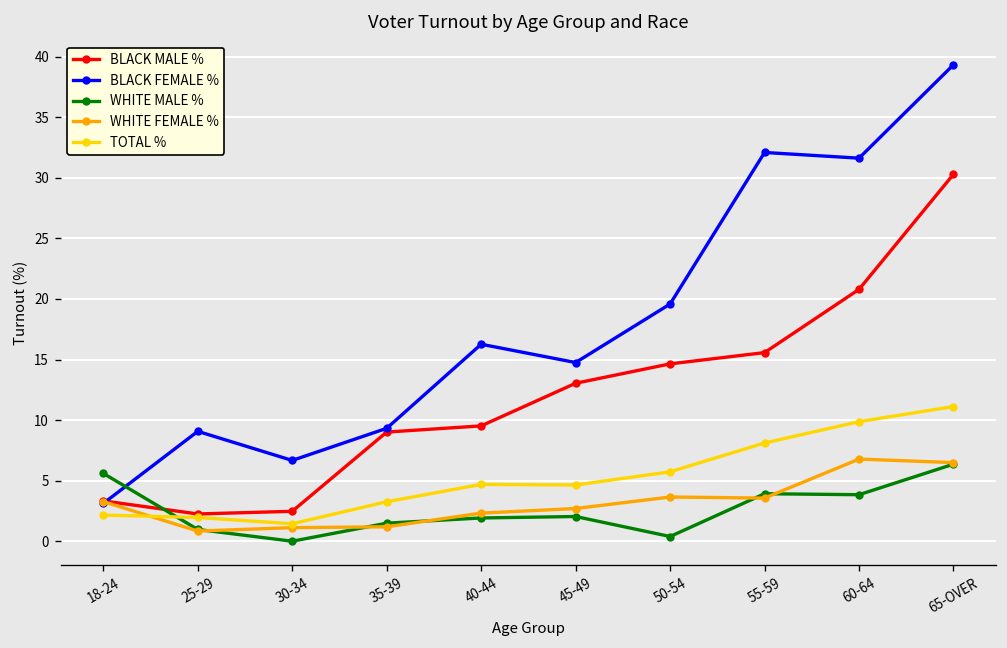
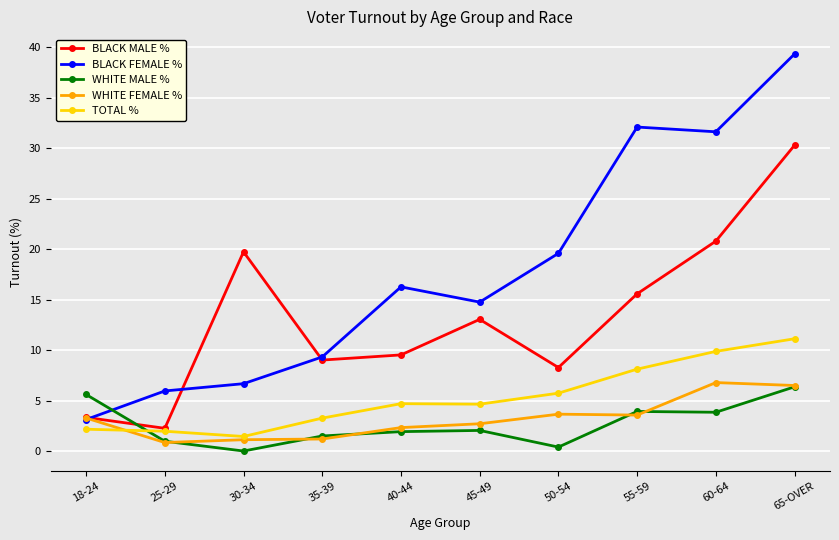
  {
    "BLACK MALE %": {
      "25-29": 2.3,
-     "30-34": 2.5,
+     "30-34": 19.7,
      "35-39": 9.0,
      "40-44": 9.5,
      "45-49": 13.0,
-     "50-54": 14.6,
+     "50-54": 8.3,
      "55-59": 15.6,
      "60-64": 20.8,
      "65-OVER": 30.3
    },
    "BLACK FEMALE %": {
-     "25-29": 9.1,
+     "25-29": 6.0,
      "30-34": 6.7,
      "35-39": 9.3,
      "40-44": 16.3,
      "45-49": 14.8,
      "50-54": 19.6,
      "55-59": 32.1,
      "60-64": 31.6,
      "65-OVER": 39.3
    },
    "WHITE MALE %": {
      "18-24": 5.6,
      "30-34": 0.0,
      "35-39": 1.5,
      "40-44": 1.9,
      "45-49": 2.0,
      "50-54": 0.4,
      "55-59": 3.9,
      "60-64": 3.8
    }
  }
